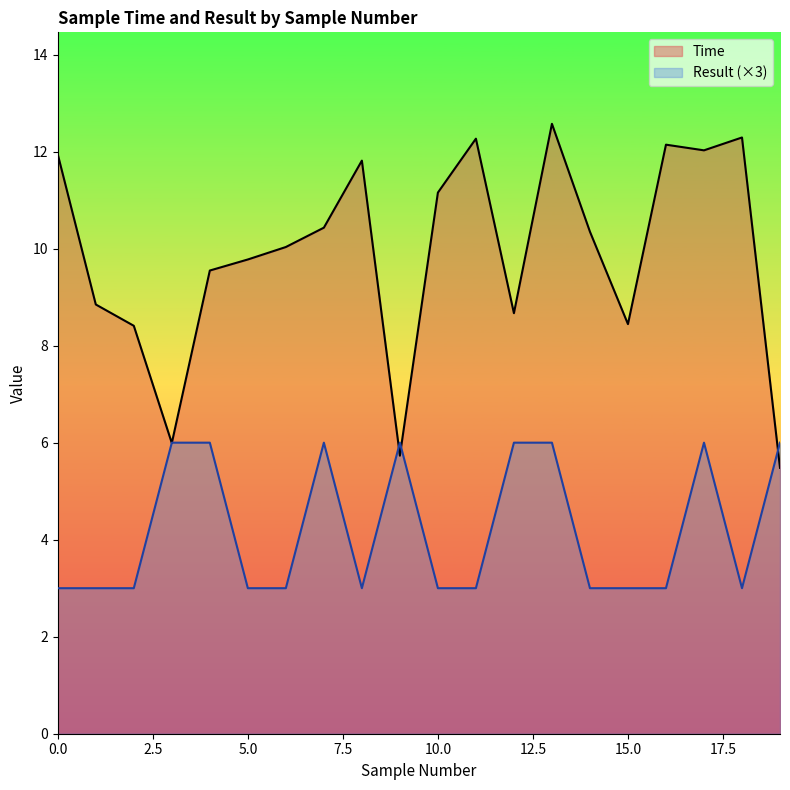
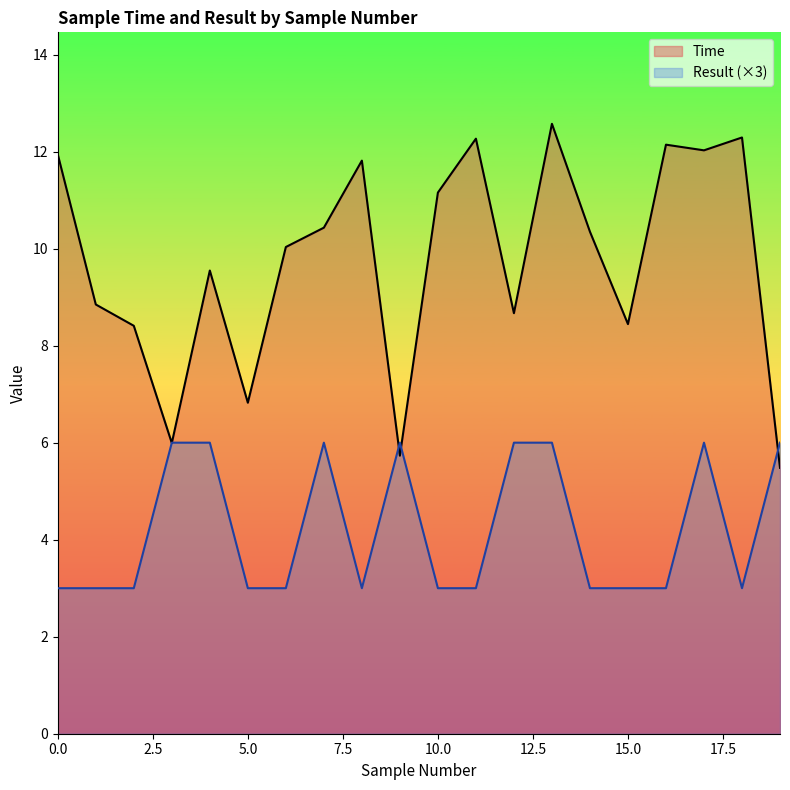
  {
    "Time": {
      "0.0": 11.9,
-     "5.0": 9.8,
+     "5.0": 6.8,
      "10.0": 11.2,
      "15.0": 8.4
    },
    "Result (×3)": {
      "0.0": 3.0,
      "5.0": 3.0,
      "10.0": 3.0,
      "15.0": 3.0
    }
  }
